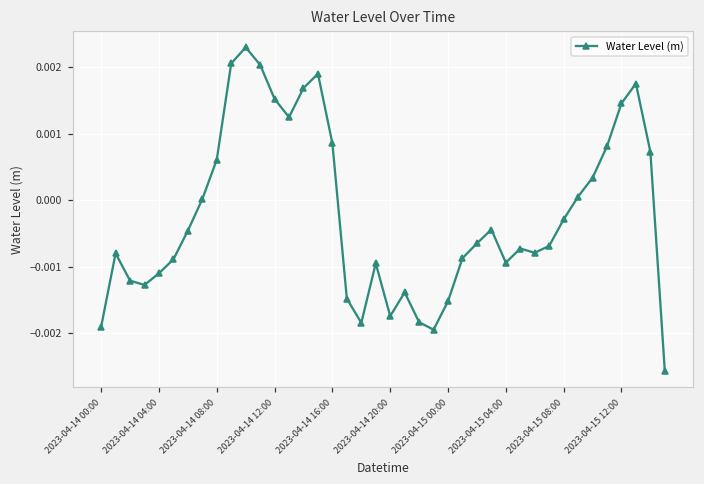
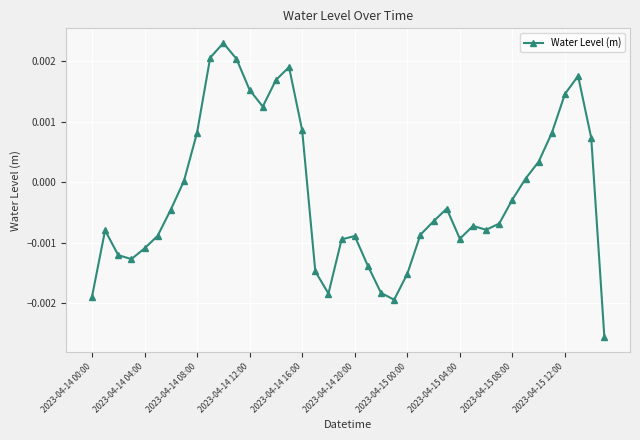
  {
    "2023-04-14 00:00": -0.0019,
    "2023-04-14 04:00": -0.0011,
-   "2023-04-14 08:00": 0.0006,
+   "2023-04-14 08:00": 0.0008,
    "2023-04-14 12:00": 0.0015,
    "2023-04-14 16:00": 0.0009,
-   "2023-04-14 20:00": -0.0017,
+   "2023-04-14 20:00": -0.0009,
    "2023-04-15 00:00": -0.0015,
    "2023-04-15 04:00": -0.0009,
    "2023-04-15 08:00": -0.0003,
    "2023-04-15 12:00": 0.0015
  }
